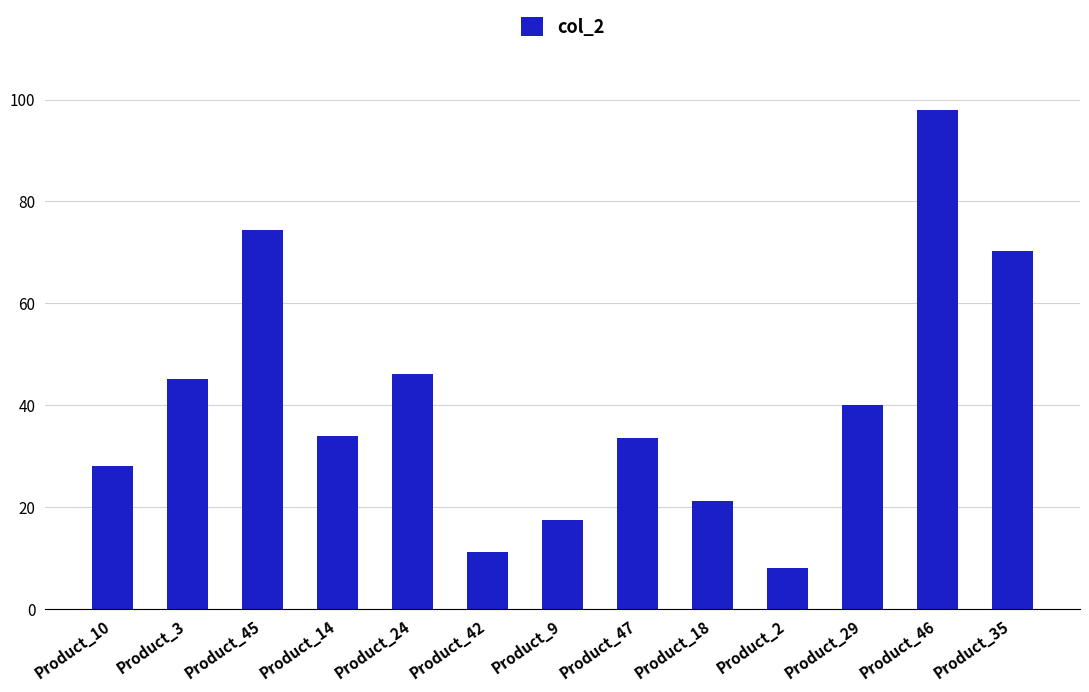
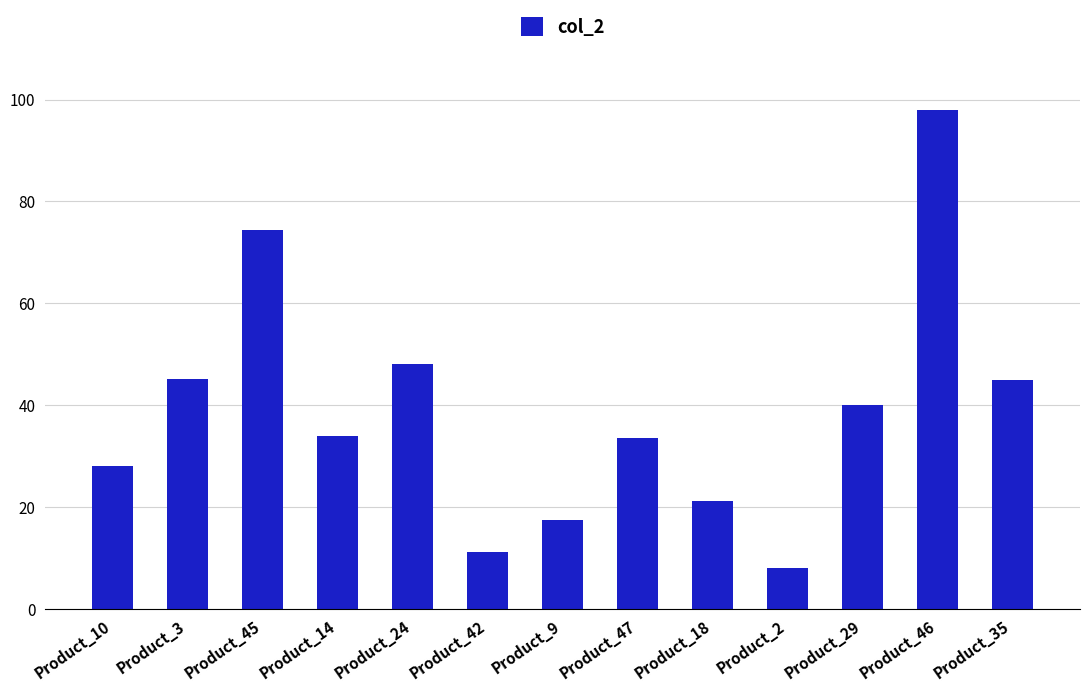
  {
    "Product_10": 28,
    "Product_3": 45,
    "Product_45": 74,
    "Product_14": 34,
-   "Product_24": 46,
+   "Product_24": 48,
    "Product_42": 11,
    "Product_9": 18,
    "Product_47": 34,
    "Product_18": 21,
    "Product_2": 8,
    "Product_29": 40,
    "Product_46": 98,
-   "Product_35": 70
+   "Product_35": 45
  }
